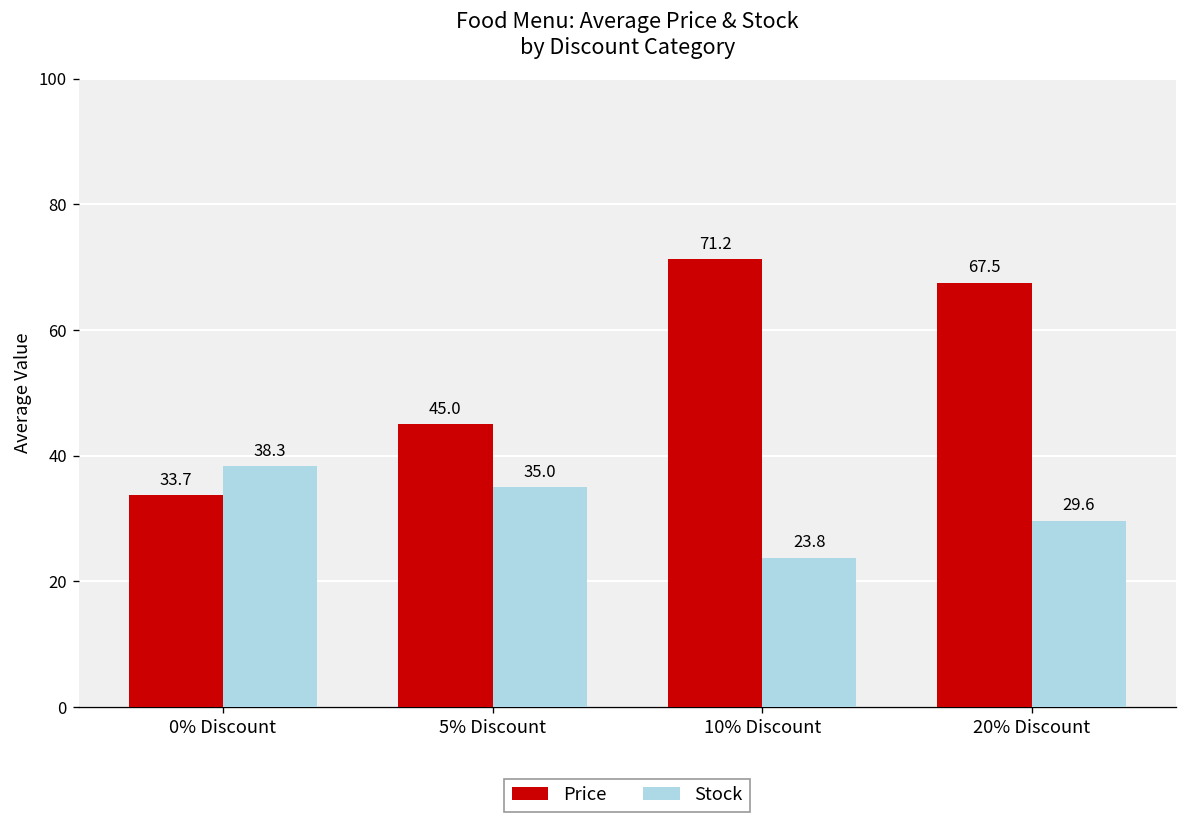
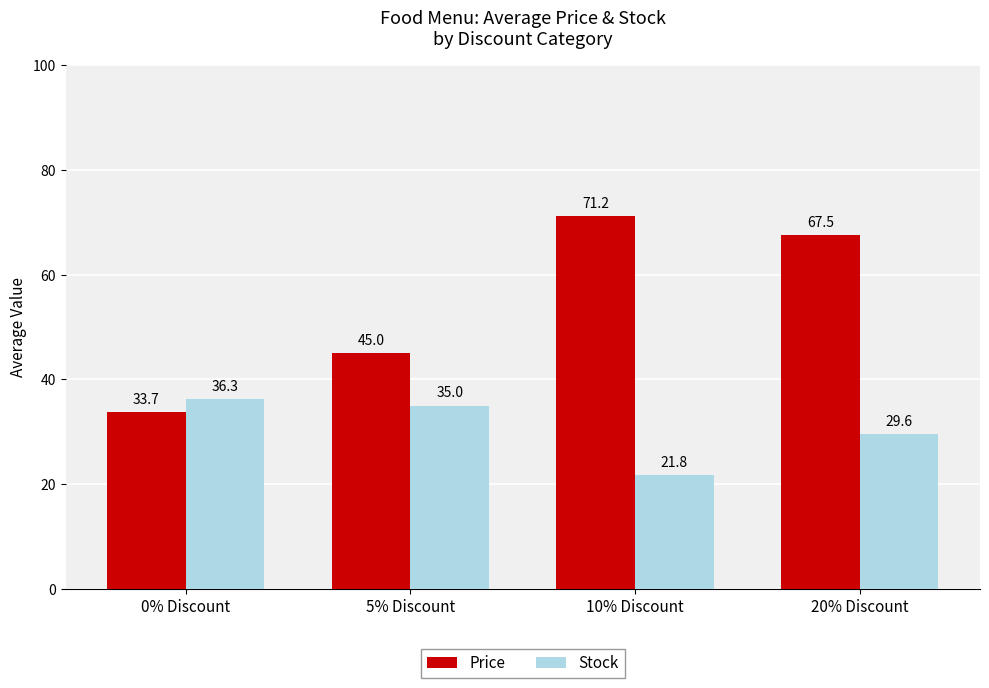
  {
    "Price": {
      "0% Discount": 33.7,
      "5% Discount": 45.0,
      "10% Discount": 71.2,
      "20% Discount": 67.5
    },
    "Stock": {
-     "0% Discount": 38.3,
+     "0% Discount": 36.3,
      "5% Discount": 35.0,
-     "10% Discount": 23.8,
+     "10% Discount": 21.8,
      "20% Discount": 29.6
    }
  }
